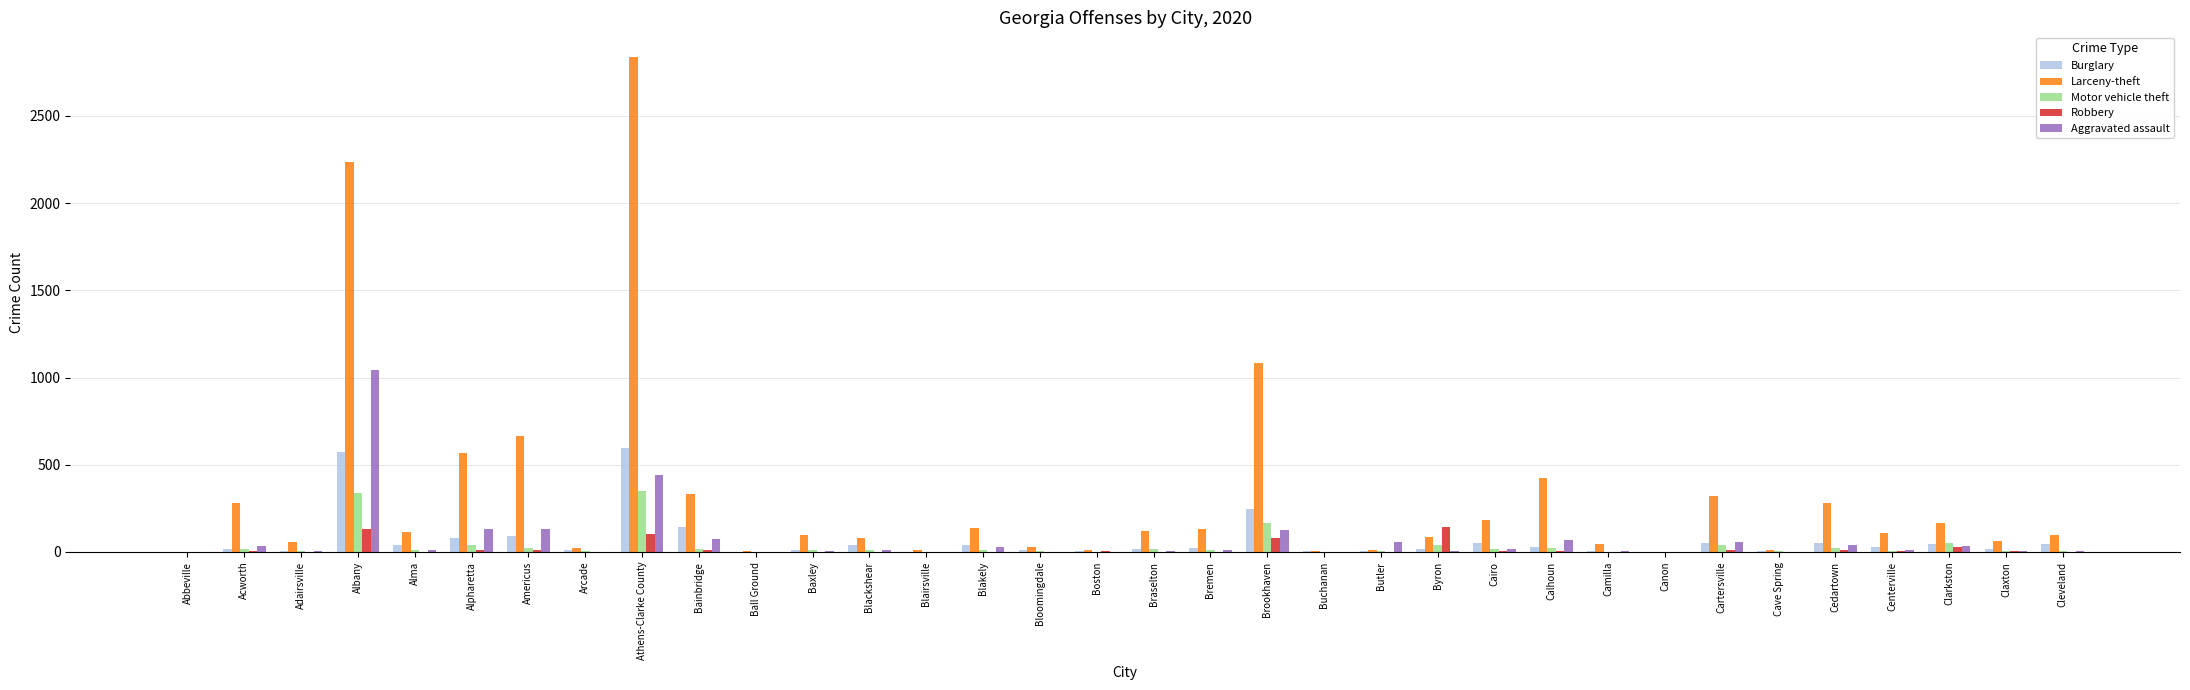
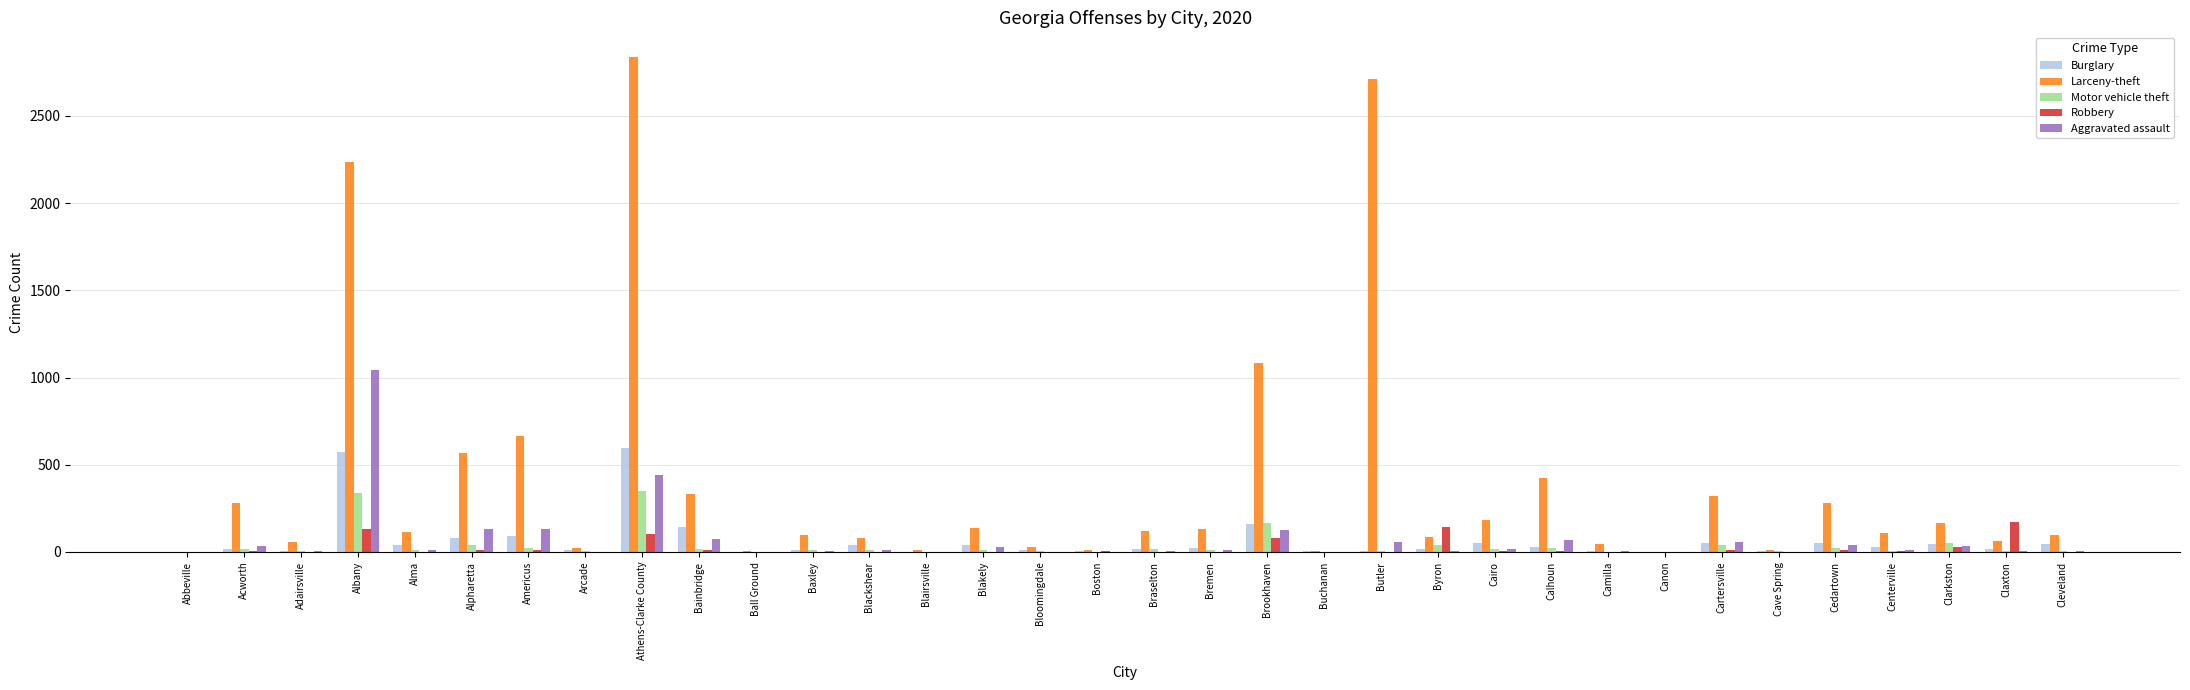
  {
    "Burglary": {
      "Abbeville": 0,
      "Acworth": 20,
      "Albany": 580,
      "Alma": 40,
      "Alpharetta": 80,
      "Americus": 90,
      "Athens-Clarke County": 600,
      "Bainbridge": 140,
      "Ball Ground": 0,
      "Blackshear": 40,
      "Blakely": 40,
      "Braselton": 20,
      "Bremen": 20,
-     "Brookhaven": 240,
+     "Brookhaven": 160,
      "Byron": 20,
      "Cairo": 50,
      "Calhoun": 30,
      "Canon": 0,
      "Cartersville": 50,
      "Cedartown": 50,
      "Centerville": 30,
      "Clarkston": 50,
      "Claxton": 20,
      "Cleveland": 50
    },
    "Larceny-theft": {
      "Acworth": 280,
      "Adairsville": 60,
      "Albany": 2230,
      "Alma": 120,
      "Alpharetta": 570,
      "Americus": 670,
      "Arcade": 20,
      "Athens-Clarke County": 2840,
      "Bainbridge": 330,
      "Baxley": 100,
      "Blackshear": 80,
      "Blakely": 140,
      "Bloomingdale": 30,
      "Braselton": 120,
      "Bremen": 130,
      "Brookhaven": 1090,
-     "Butler": 10,
+     "Butler": 2710,
      "Byron": 90,
      "Cairo": 180,
      "Calhoun": 430,
      "Camilla": 40,
      "Canon": 0,
      "Cartersville": 320,
      "Cedartown": 280,
      "Centerville": 110,
      "Clarkston": 160,
      "Claxton": 60,
      "Cleveland": 100
    },
    "Motor vehicle theft": {
      "Acworth": 20,
      "Albany": 340,
      "Alpharetta": 40,
      "Americus": 20,
      "Athens-Clarke County": 350,
      "Bainbridge": 20,
      "Boston": 0,
      "Braselton": 20,
      "Brookhaven": 170,
      "Buchanan": 0,
      "Byron": 40,
      "Cairo": 20,
      "Calhoun": 20,
      "Canon": 0,
      "Cartersville": 40,
      "Cedartown": 30,
      "Clarkston": 50
    },
    "Robbery": {
      "Abbeville": 0,
      "Adairsville": 0,
      "Albany": 130,
      "Athens-Clarke County": 100,
      "Ball Ground": 0,
      "Baxley": 0,
      "Brookhaven": 80,
      "Buchanan": 0,
      "Byron": 140,
      "Camilla": 0,
      "Canon": 0,
      "Cave Spring": 0,
      "Clarkston": 30,
-     "Claxton": 0
+     "Claxton": 170
    },
    "Aggravated assault": {
      "Acworth": 40,
      "Albany": 1040,
      "Alpharetta": 130,
      "Americus": 130,
      "Arcade": 0,
      "Athens-Clarke County": 440,
      "Bainbridge": 80,
      "Ball Ground": 0,
      "Blakely": 30,
      "Boston": 0,
      "Brookhaven": 130,
      "Butler": 60,
      "Cairo": 20,
      "Calhoun": 70,
      "Cartersville": 60,
      "Cave Spring": 0,
      "Cedartown": 40,
      "Clarkston": 40
    }
  }
